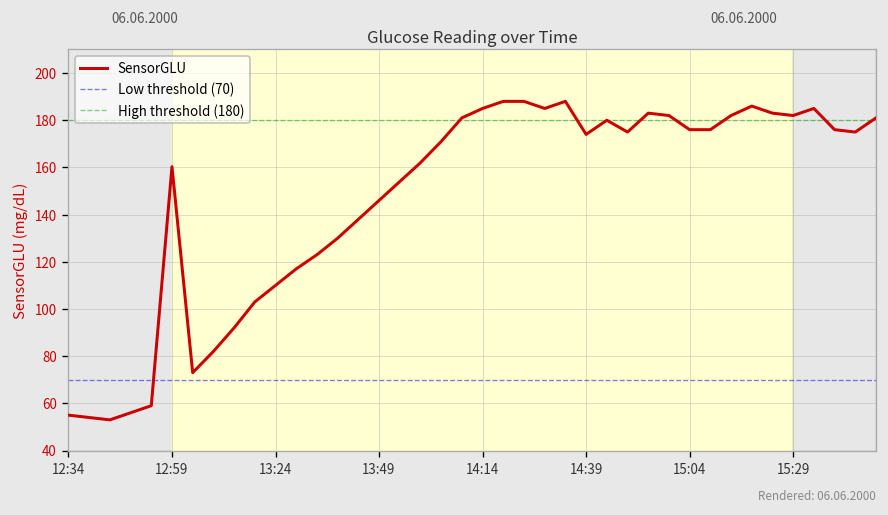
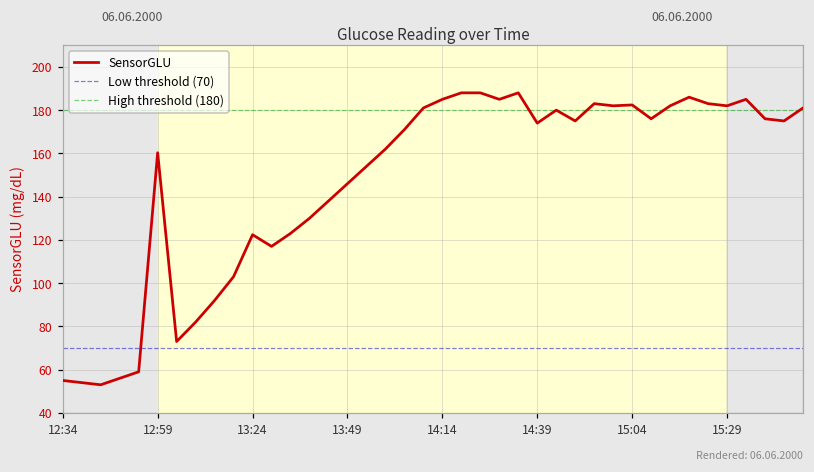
  {
    "12:34": 55,
    "12:59": 160,
-   "13:24": 110,
+   "13:24": 122,
    "13:49": 146,
    "14:14": 185,
    "14:39": 174,
-   "15:04": 176,
+   "15:04": 182,
    "15:29": 182
  }
